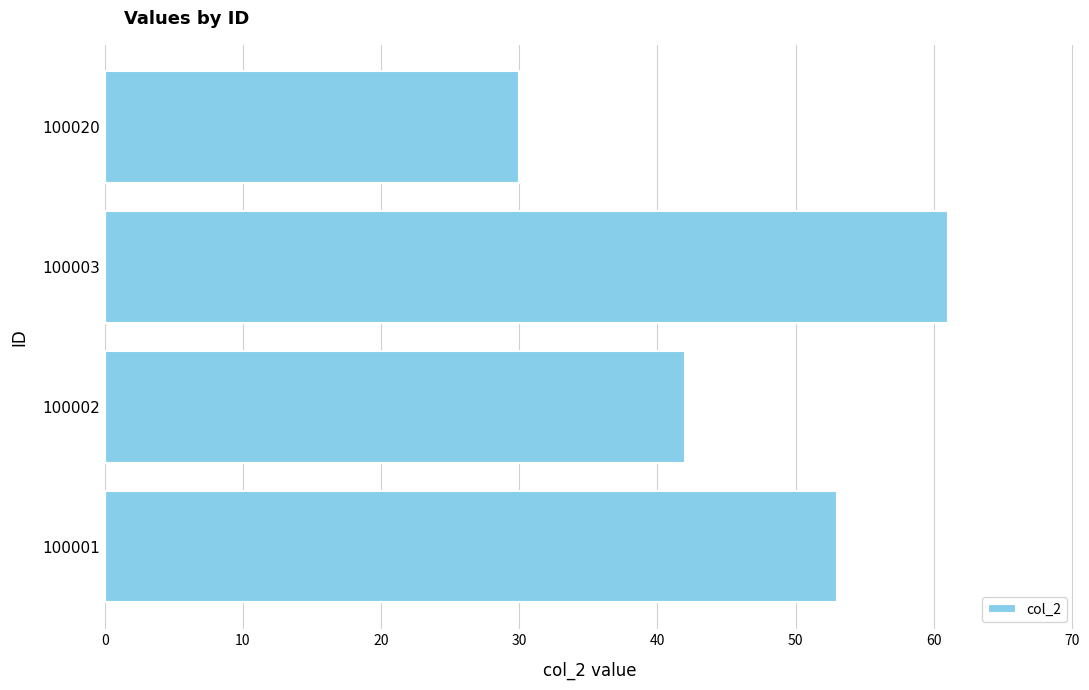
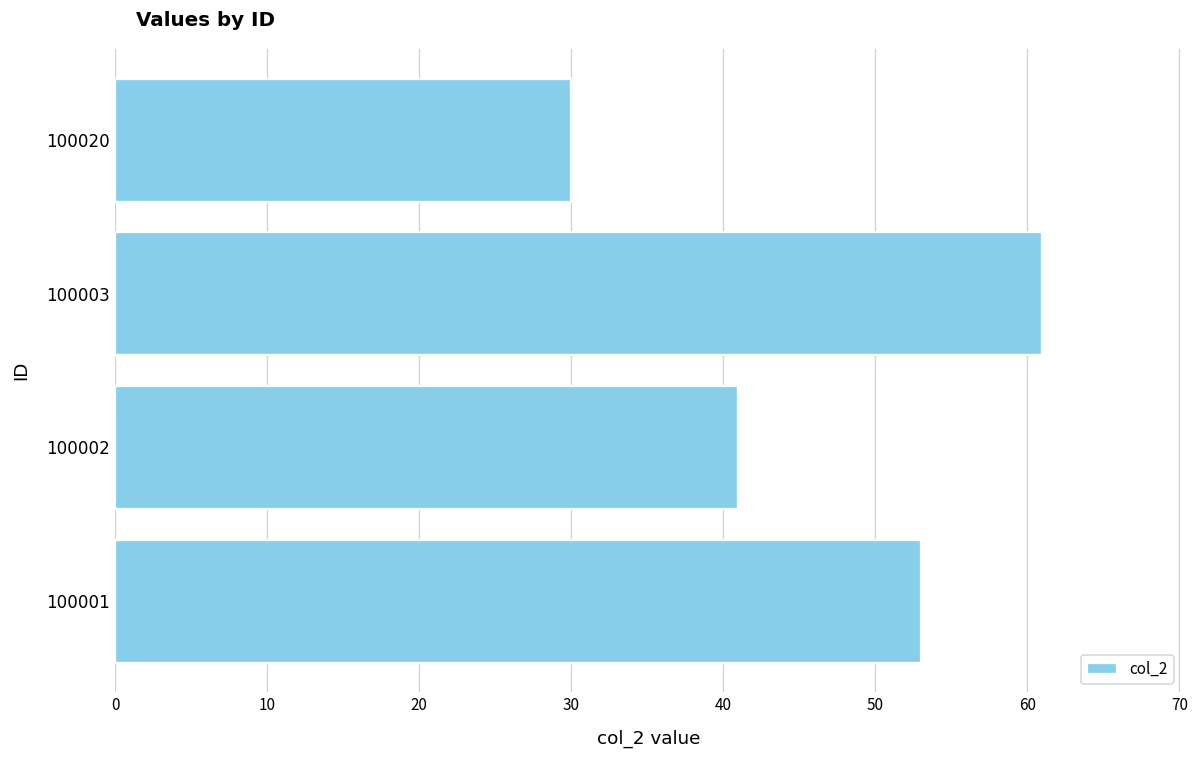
  {
    "100020": 30,
    "100003": 61,
-   "100002": 42,
+   "100002": 41,
    "100001": 53
  }
